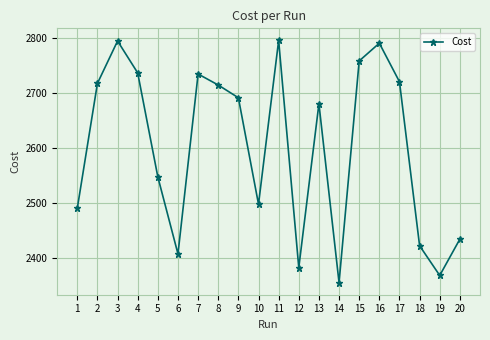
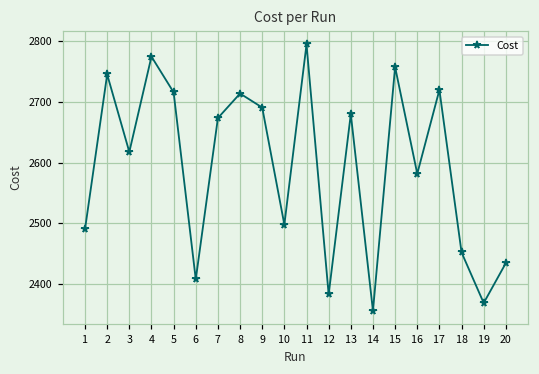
  {
    "1": 2490,
-   "2": 2720,
-   "3": 2790,
-   "4": 2740,
-   "5": 2550,
+   "2": 2750,
+   "3": 2620,
+   "4": 2780,
+   "5": 2720,
    "6": 2410,
-   "7": 2730,
+   "7": 2670,
    "8": 2710,
    "9": 2690,
    "10": 2500,
    "11": 2790,
    "12": 2380,
    "13": 2680,
    "14": 2360,
    "15": 2760,
-   "16": 2790,
+   "16": 2580,
    "17": 2720,
-   "18": 2420,
+   "18": 2450,
    "19": 2370,
    "20": 2430
  }
